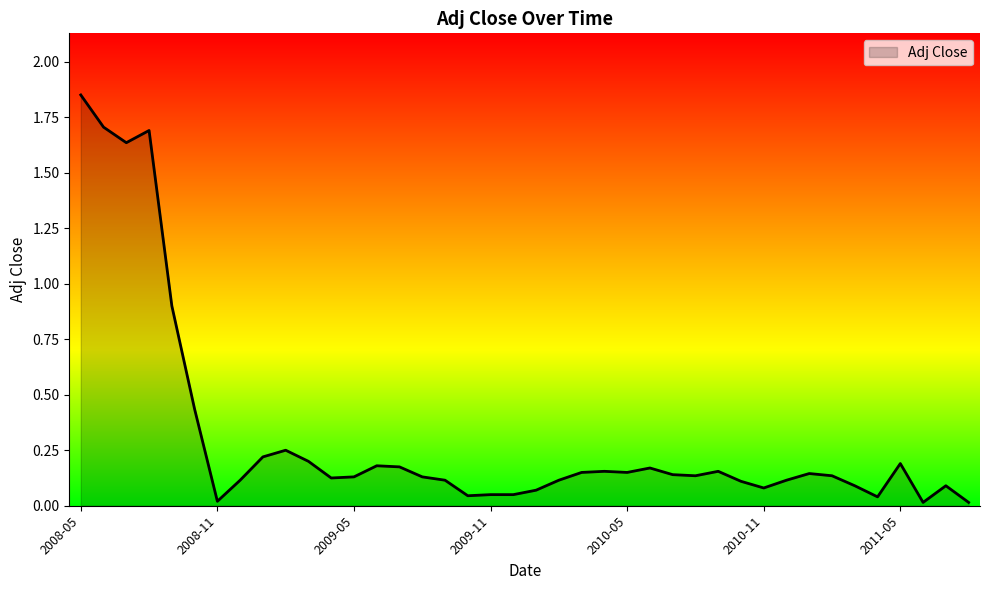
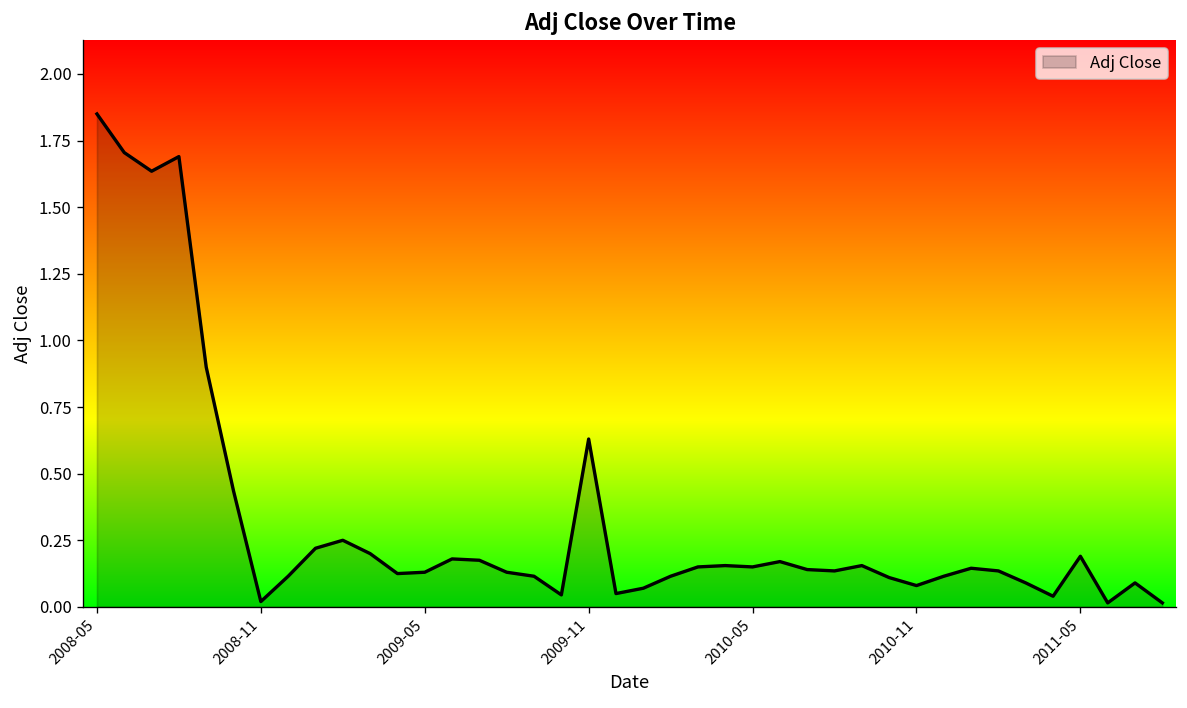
  {
    "2008-05": 1.85,
    "2008-11": 0.02,
    "2009-05": 0.13,
-   "2009-11": 0.05,
+   "2009-11": 0.63,
    "2010-05": 0.15,
    "2010-11": 0.08,
    "2011-05": 0.19
  }
